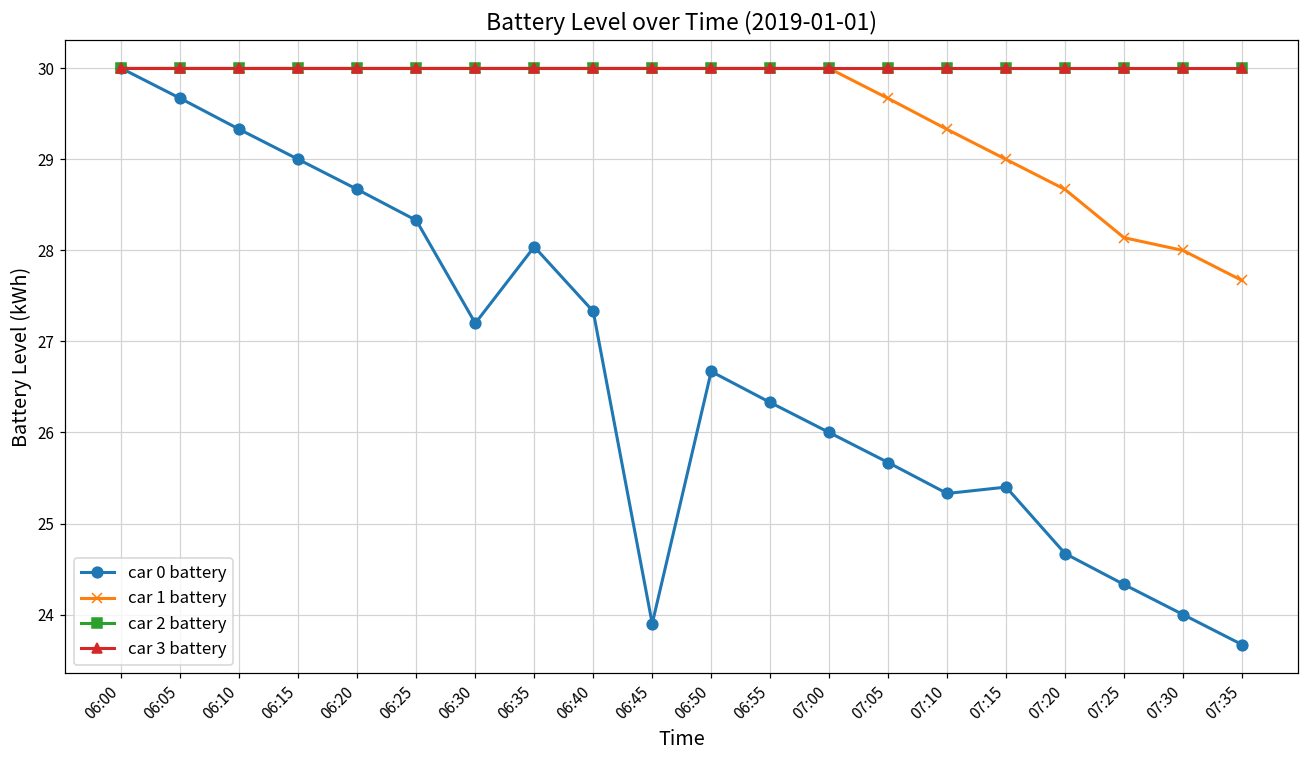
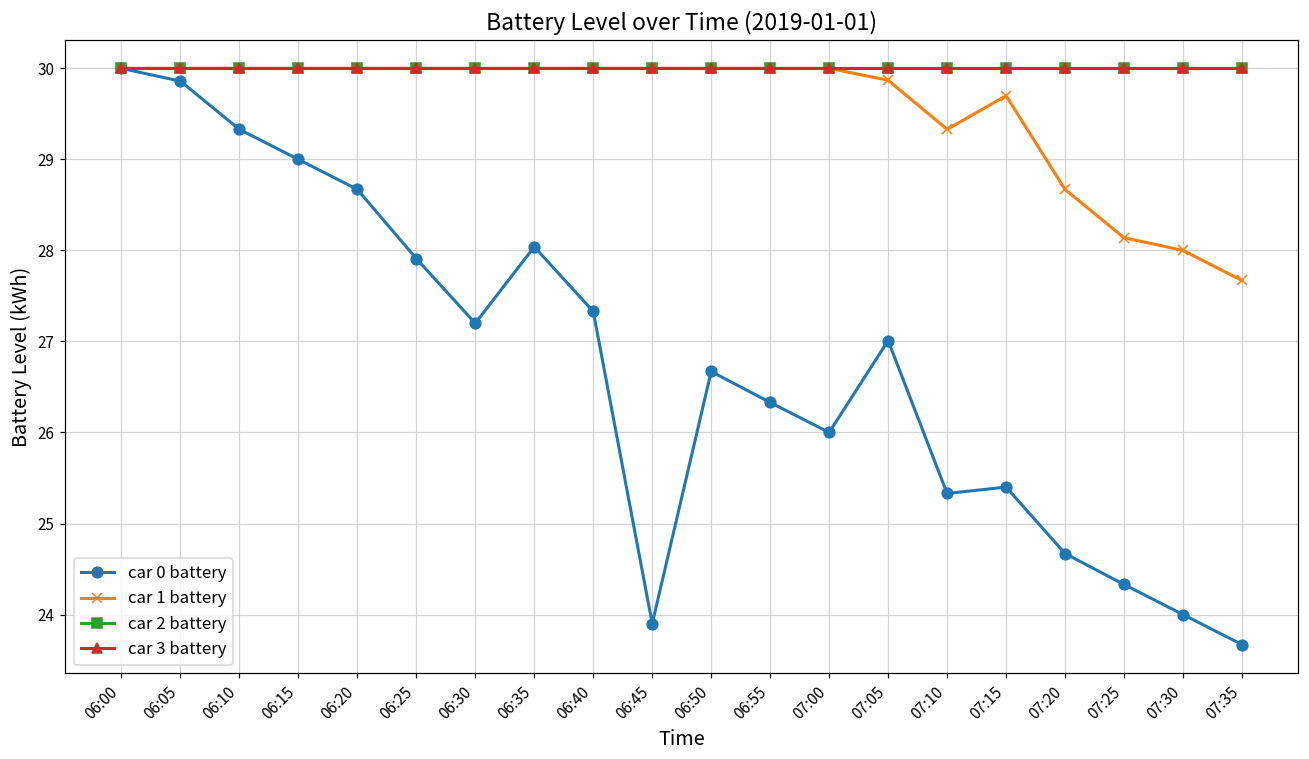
  {
    "car 0 battery": {
-     "06:05": 29.7,
+     "06:05": 29.9,
      "06:10": 29.3,
      "06:15": 29.0,
      "06:20": 28.7,
-     "06:25": 28.3,
+     "06:25": 27.9,
      "06:30": 27.2,
      "06:35": 28.0,
      "06:40": 27.3,
      "06:45": 23.9,
      "06:50": 26.7,
      "06:55": 26.3,
      "07:00": 26.0,
-     "07:05": 25.7,
+     "07:05": 27.0,
      "07:10": 25.3,
      "07:15": 25.4,
      "07:20": 24.7,
      "07:25": 24.3,
      "07:30": 24.0,
      "07:35": 23.7
    },
    "car 1 battery": {
-     "07:05": 29.7,
+     "07:05": 29.9,
      "07:10": 29.3,
-     "07:15": 29.0,
+     "07:15": 29.7,
      "07:20": 28.7,
      "07:25": 28.1,
      "07:30": 28.0,
      "07:35": 27.7
    },
    "car 3 battery": {
      "07:05": 30.0,
      "07:10": 30.0,
      "07:15": 30.0,
      "07:20": 30.0,
      "07:25": 30.0,
      "07:30": 30.0,
      "07:35": 30.0
    }
  }
